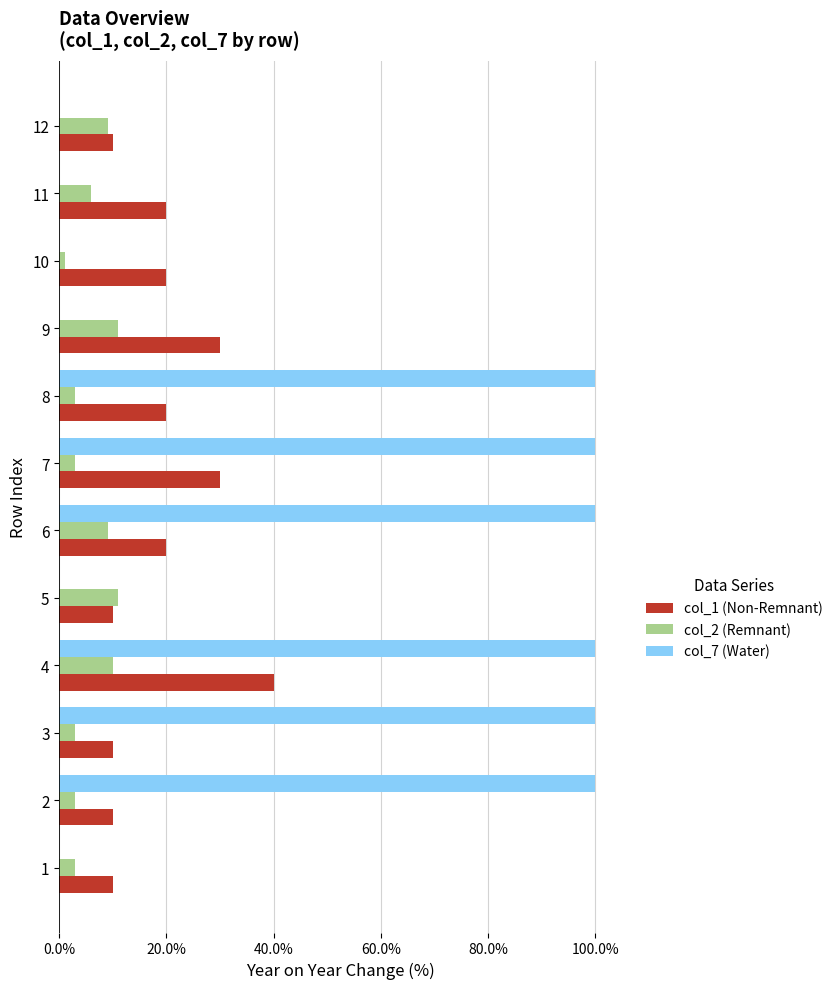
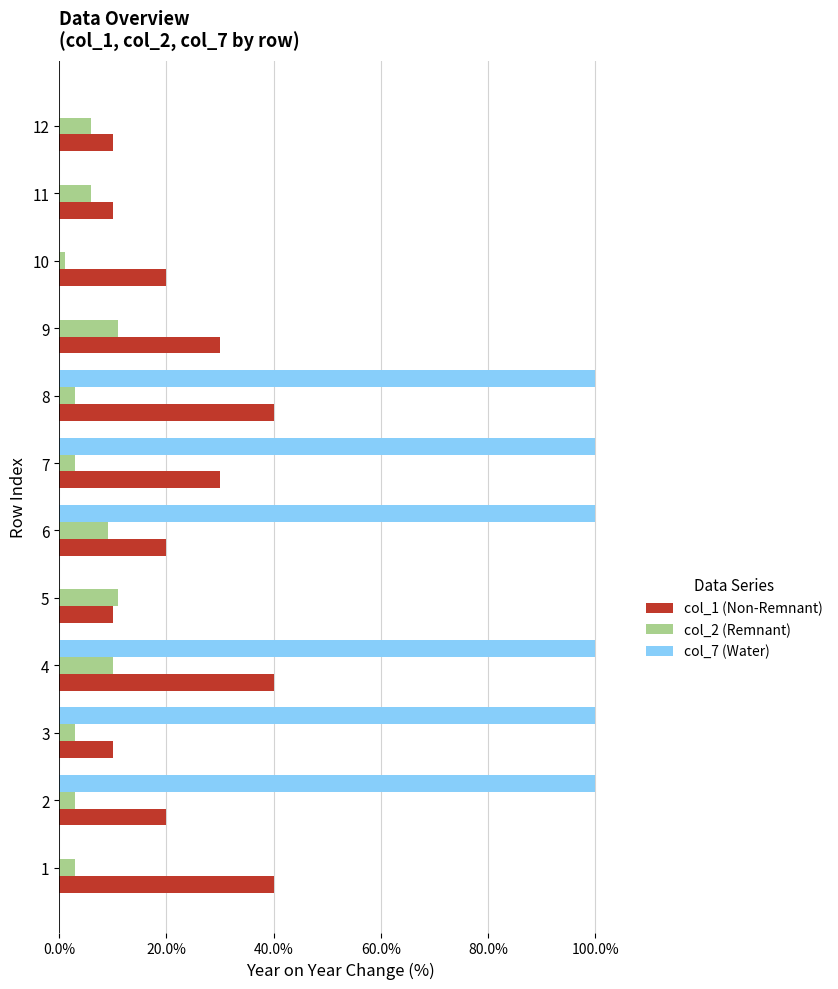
  {
    "col_1 (Non-Remnant)": {
      "12": "10%",
-     "11": "20%",
+     "11": "10%",
      "10": "20%",
      "9": "30%",
-     "8": "20%",
+     "8": "40%",
      "7": "30%",
      "6": "20%",
      "5": "10%",
      "4": "40%",
      "3": "10%",
-     "2": "10%",
-     "1": "10%"
+     "2": "20%",
+     "1": "40%"
    },
    "col_2 (Remnant)": {
-     "12": "9%",
+     "12": "6%",
      "11": "6%",
      "10": "1%",
      "9": "11%",
      "8": "3%",
      "7": "3%",
      "6": "9%",
      "5": "11%",
      "4": "10%",
      "3": "3%",
      "2": "3%",
      "1": "3%"
    },
    "col_7 (Water)": {
      "12": "0%",
      "11": "0%",
      "10": "0%",
      "9": "0%",
      "8": "100%",
      "7": "100%",
      "6": "100%",
      "5": "0%",
      "4": "100%",
      "3": "100%",
      "2": "100%",
      "1": "0%"
    }
  }
